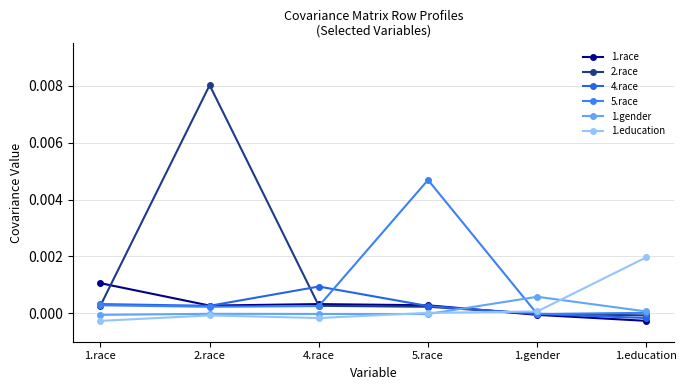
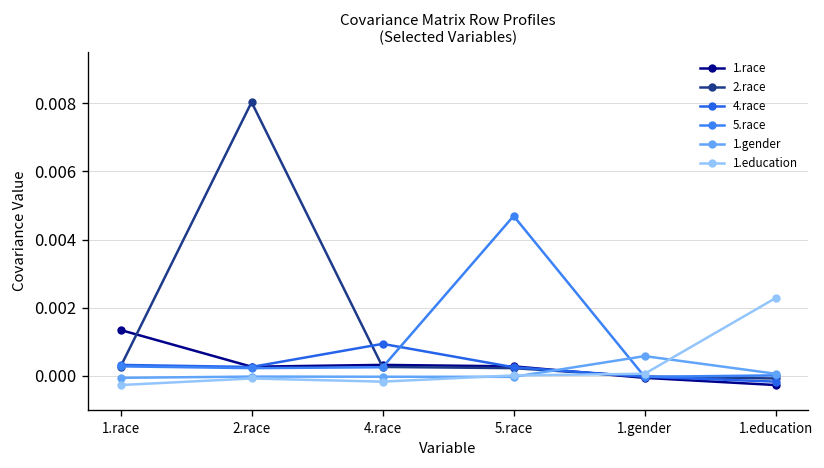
  {
    "1.race": {
-     "1.race": 0.0011,
+     "1.race": 0.0013,
      "1.education": -0.0003
    },
    "2.race": {
      "2.race": 0.0080,
      "1.education": -0.0001
    },
    "1.education": {
      "1.race": -0.0003,
      "4.race": -0.0002,
-     "1.education": 0.0020
+     "1.education": 0.0023
    }
  }
